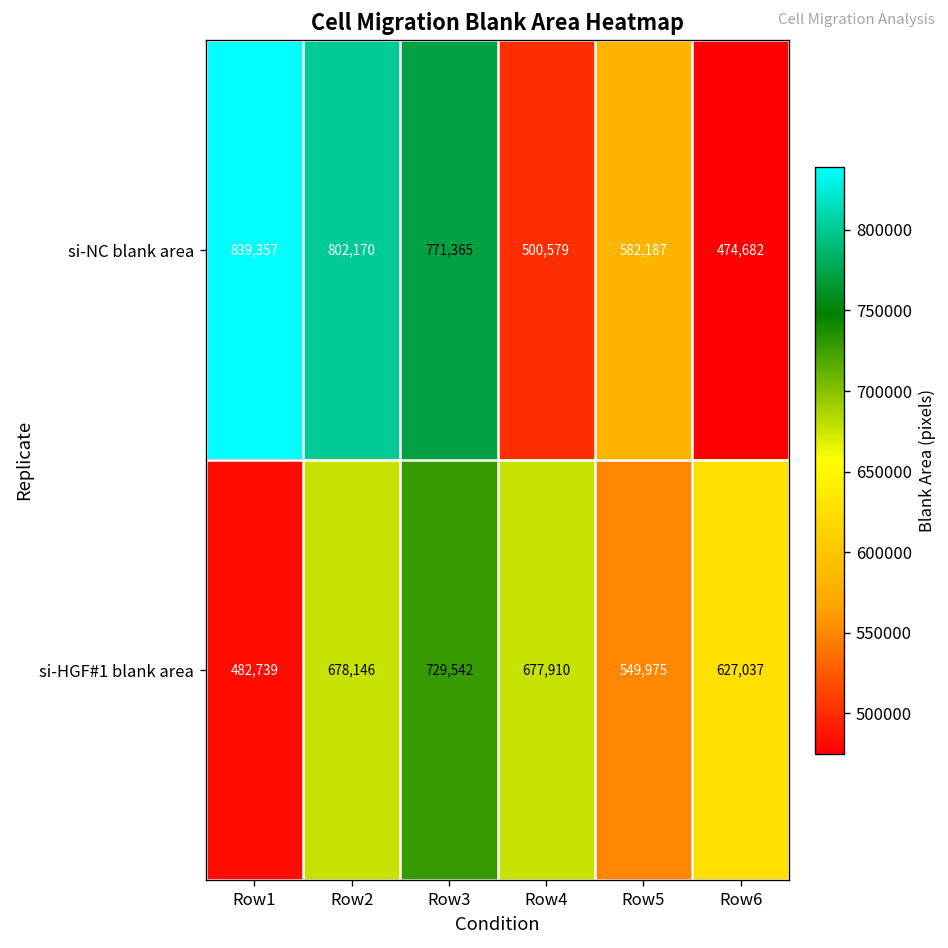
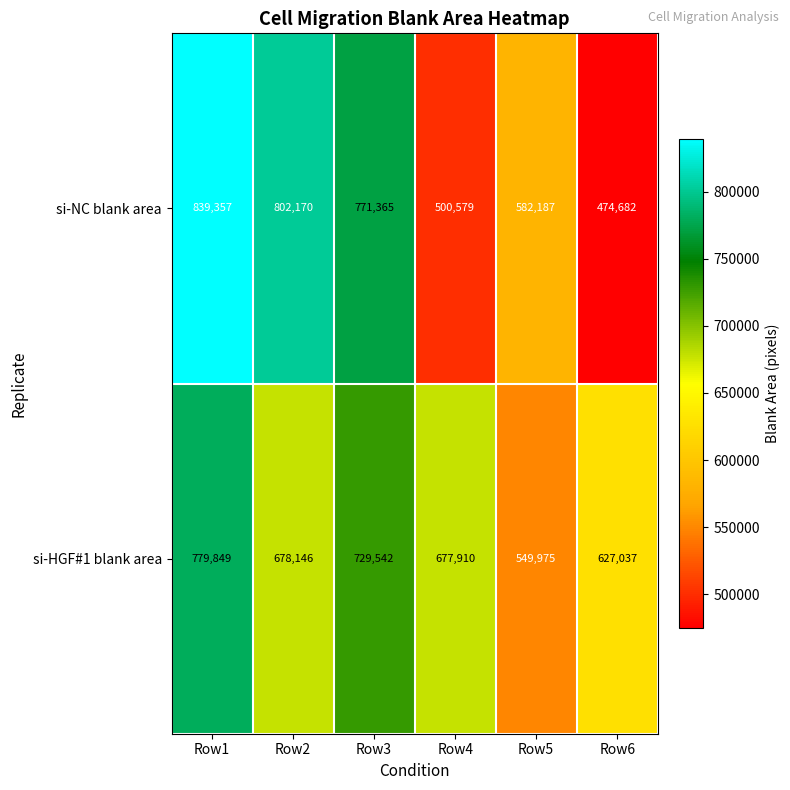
  {
    "si-NC blank area": {
      "Row1": "839,357",
      "Row2": "802,170",
      "Row3": "771,365",
      "Row4": "500,579",
      "Row5": "582,187",
      "Row6": "474,682"
    },
    "si-HGF#1 blank area": {
-     "Row1": "482,739",
+     "Row1": "779,849",
      "Row2": "678,146",
      "Row3": "729,542",
      "Row4": "677,910",
      "Row5": "549,975",
      "Row6": "627,037"
    }
  }
